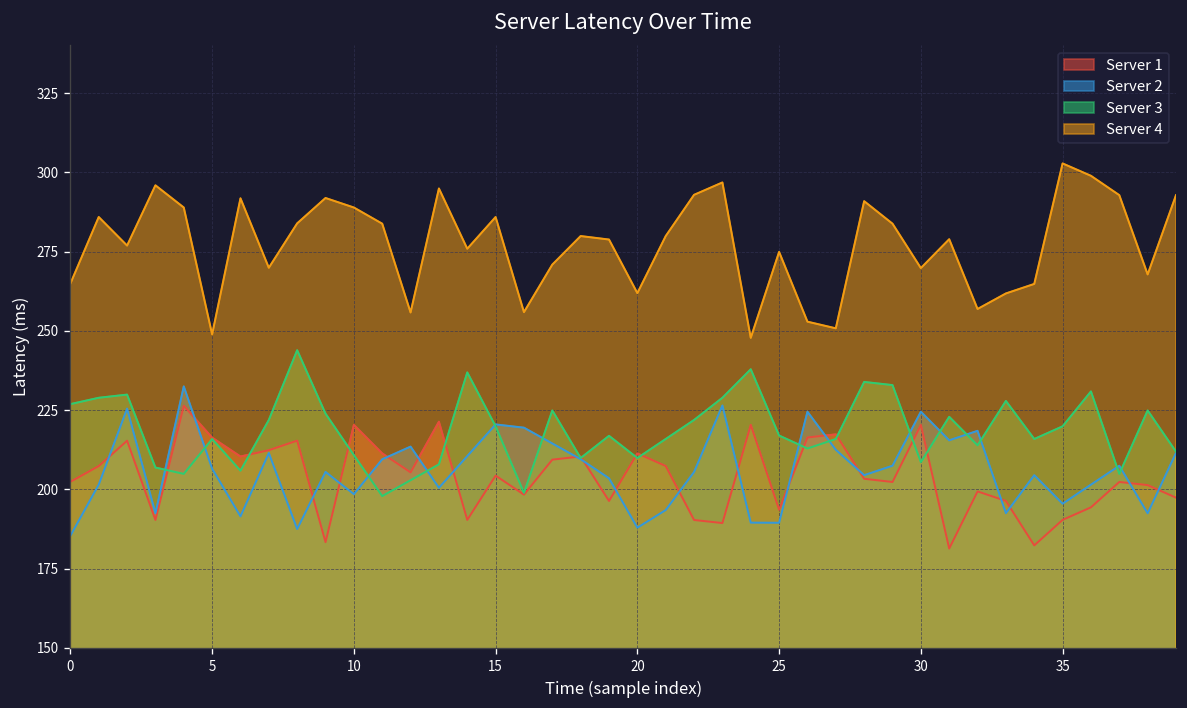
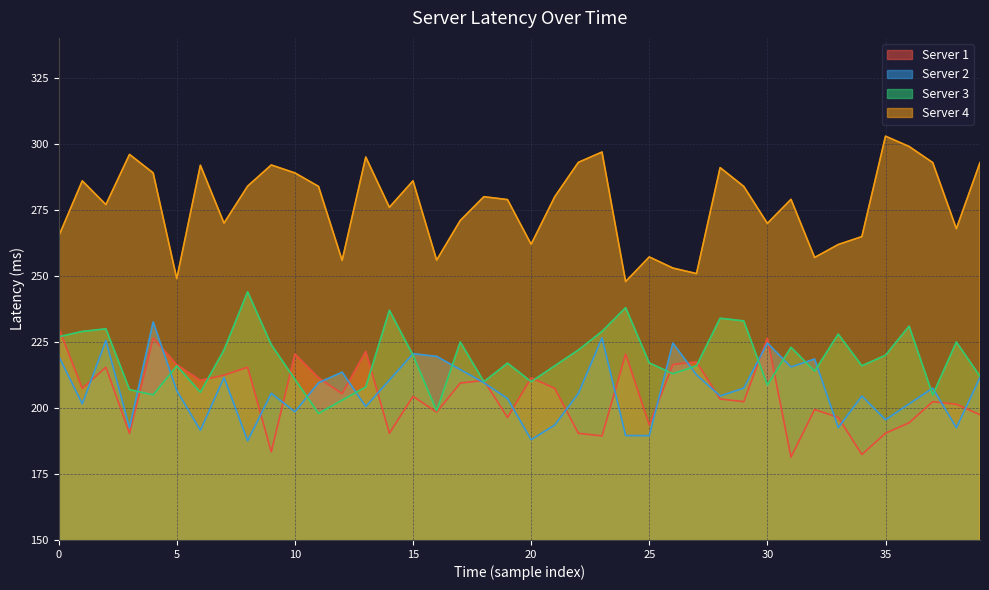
  {
    "Server 1": {
-     "0": 202,
+     "0": 230,
      "10": 220,
      "15": 204,
      "20": 211,
      "25": 194,
-     "30": 220,
+     "30": 226,
      "35": 190
    },
    "Server 2": {
-     "0": 185,
+     "0": 220,
      "5": 207,
      "10": 199,
      "20": 188,
      "25": 189,
      "30": 225,
      "35": 195
    },
    "Server 3": {
      "0": 227,
      "10": 211,
      "20": 210,
      "25": 217,
      "30": 209,
      "35": 220
    },
    "Server 4": {
      "0": 265,
      "5": 249,
      "10": 289,
      "15": 286,
      "20": 262,
-     "25": 275,
+     "25": 257,
      "30": 270,
      "35": 303
    }
  }
